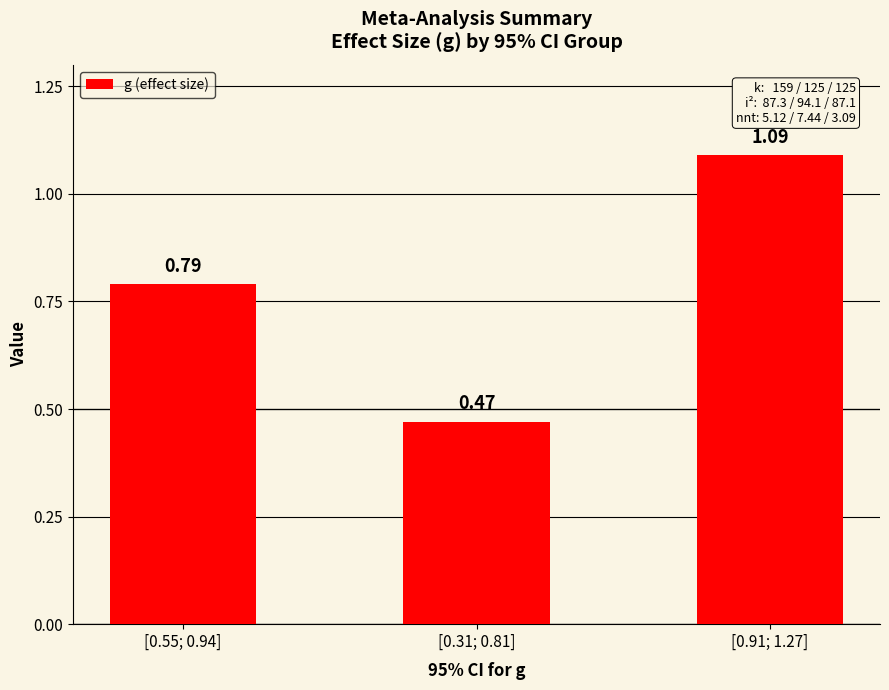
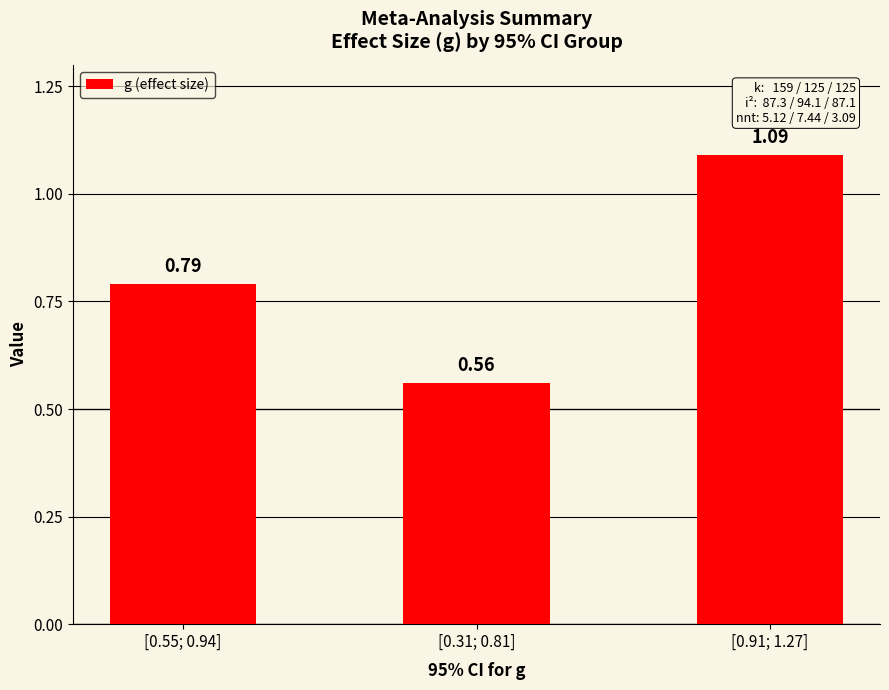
  {
    "[0.55; 0.94]": 0.79,
-   "[0.31; 0.81]": 0.47
+   "[0.31; 0.81]": 0.56
  }
